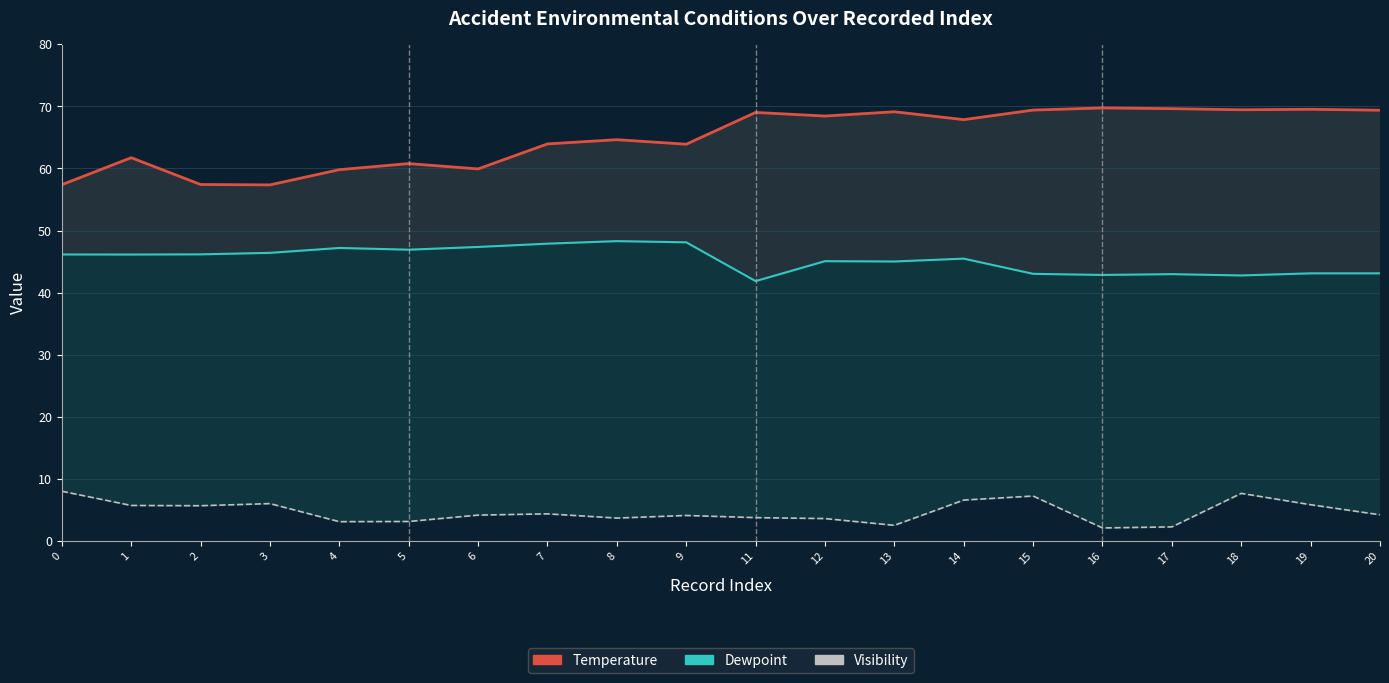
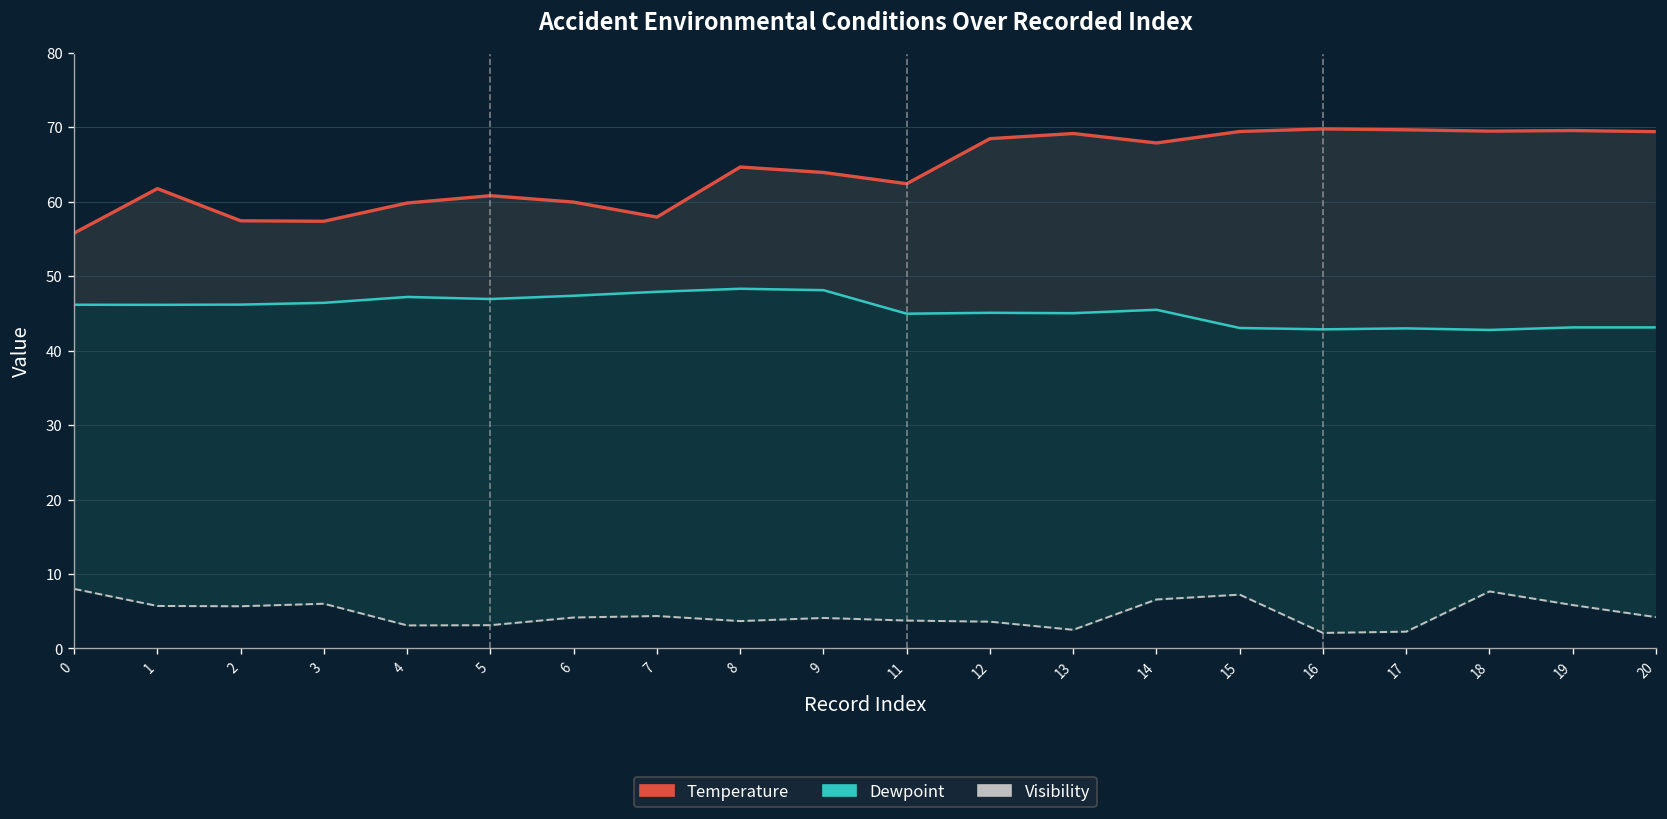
  {
    "Temperature": {
-     "0": 57,
+     "0": 56,
      "1": 62,
      "2": 57,
      "3": 57,
      "4": 60,
      "5": 61,
      "6": 60,
-     "7": 64,
+     "7": 58,
      "8": 65,
      "9": 64,
-     "11": 69,
+     "11": 62,
      "12": 68,
      "13": 69,
      "14": 68,
      "15": 69,
      "16": 70,
      "17": 70,
      "18": 69,
      "19": 70,
      "20": 69
    },
    "Dewpoint": {
      "0": 46,
      "1": 46,
      "2": 46,
      "3": 46,
      "4": 47,
      "5": 47,
      "6": 47,
      "7": 48,
      "8": 48,
      "9": 48,
-     "11": 42,
+     "11": 45,
      "12": 45,
      "13": 45,
      "14": 45,
      "15": 43,
      "16": 43,
      "17": 43,
      "18": 43,
      "19": 43,
      "20": 43
    },
    "Visibility": {
      "0": 8,
      "1": 6,
      "2": 6,
      "3": 6,
      "4": 3,
      "5": 3,
      "6": 4,
      "7": 4,
      "8": 4,
      "9": 4,
      "11": 4,
      "12": 4,
      "13": 3,
      "14": 7,
      "15": 7,
      "16": 2,
      "17": 2,
      "18": 8,
      "19": 6,
      "20": 4
    }
  }
